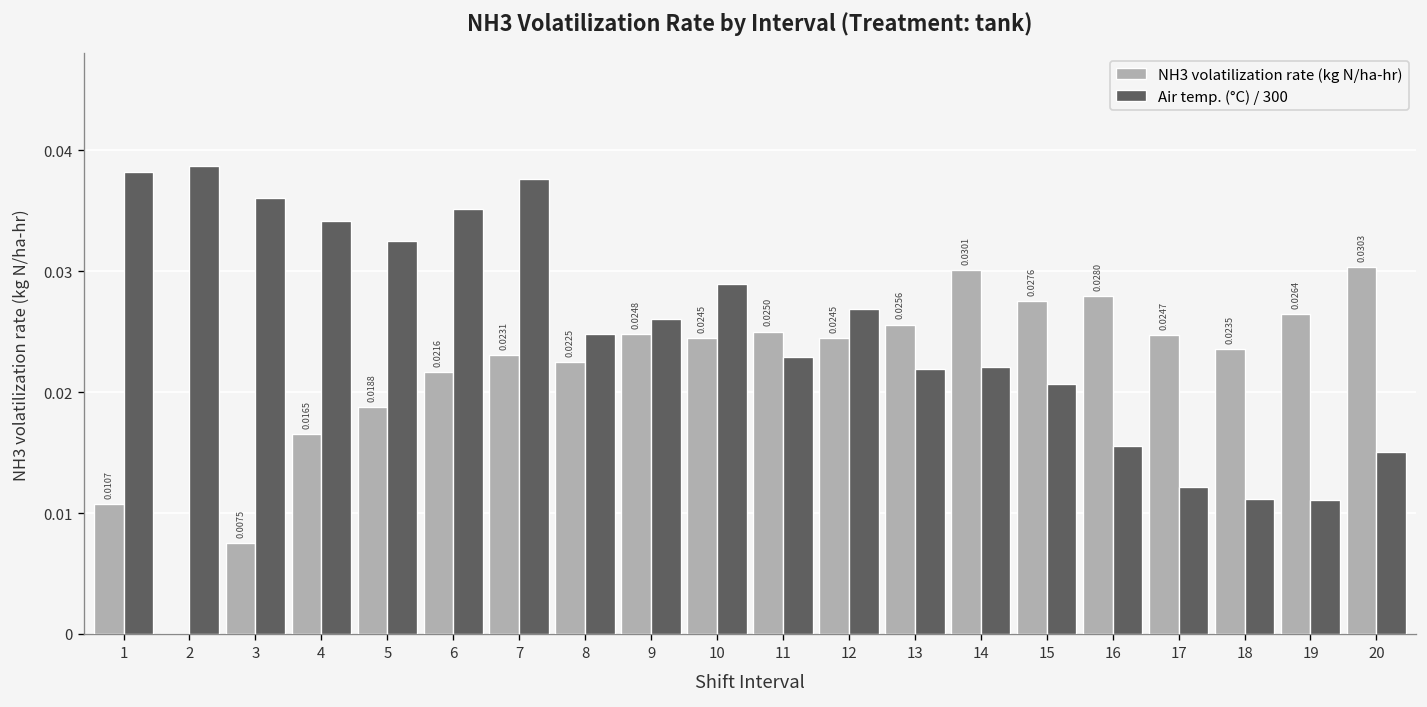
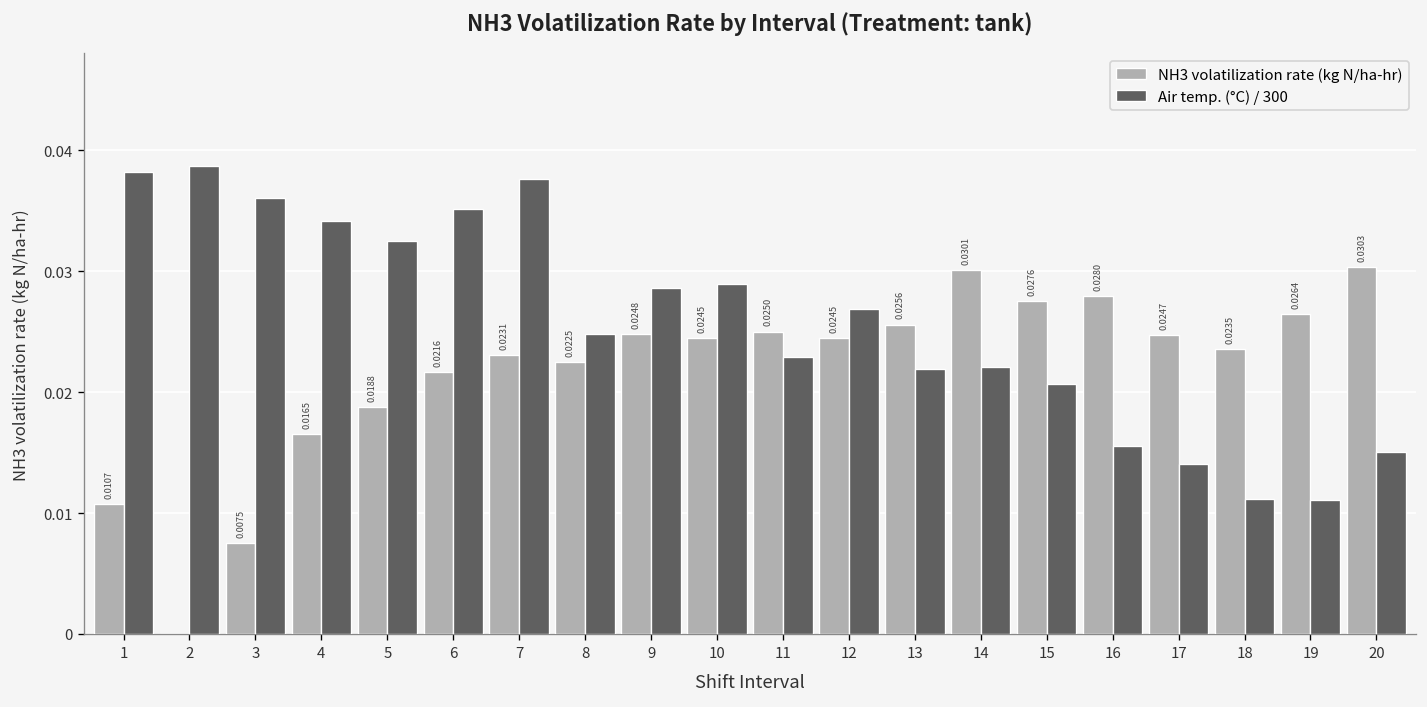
  {
    "NH3 volatilization rate (kg N/ha-hr)": {
      "1": 0.0107,
      "3": 0.0075,
      "4": 0.0165,
      "5": 0.0188,
      "6": 0.0216,
      "7": 0.0231,
      "8": 0.0225,
      "9": 0.0248,
      "10": 0.0245,
      "11": 0.0250,
      "12": 0.0245,
      "13": 0.0256,
      "14": 0.0301,
      "15": 0.0276,
      "16": 0.0280,
      "17": 0.0247,
      "18": 0.0235,
      "19": 0.0264,
      "20": 0.0303
    },
    "Air temp. (°C) / 300": {
      "1": 0.0382,
      "2": 0.0387,
      "3": 0.0361,
      "4": 0.0341,
      "5": 0.0325,
      "6": 0.0352,
      "7": 0.0376,
-     "9": 0.0261,
+     "9": 0.0286,
      "10": 0.0289,
      "11": 0.0229,
      "12": 0.0269,
      "13": 0.0219,
      "14": 0.0221,
      "15": 0.0207,
      "16": 0.0156,
-     "17": 0.0121,
+     "17": 0.0141,
      "18": 0.0112,
      "19": 0.0111,
      "20": 0.0150
    }
  }
